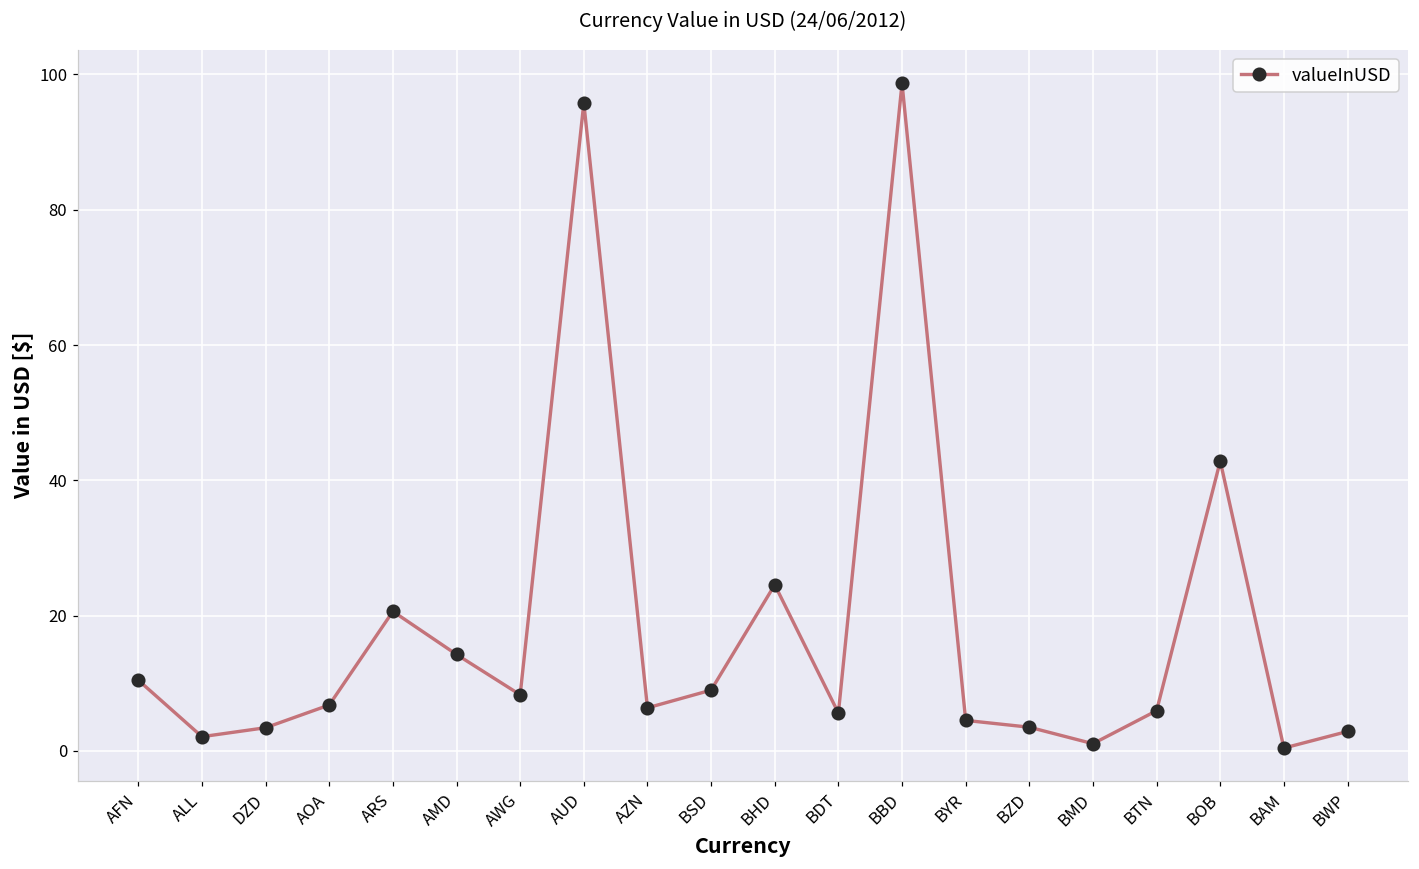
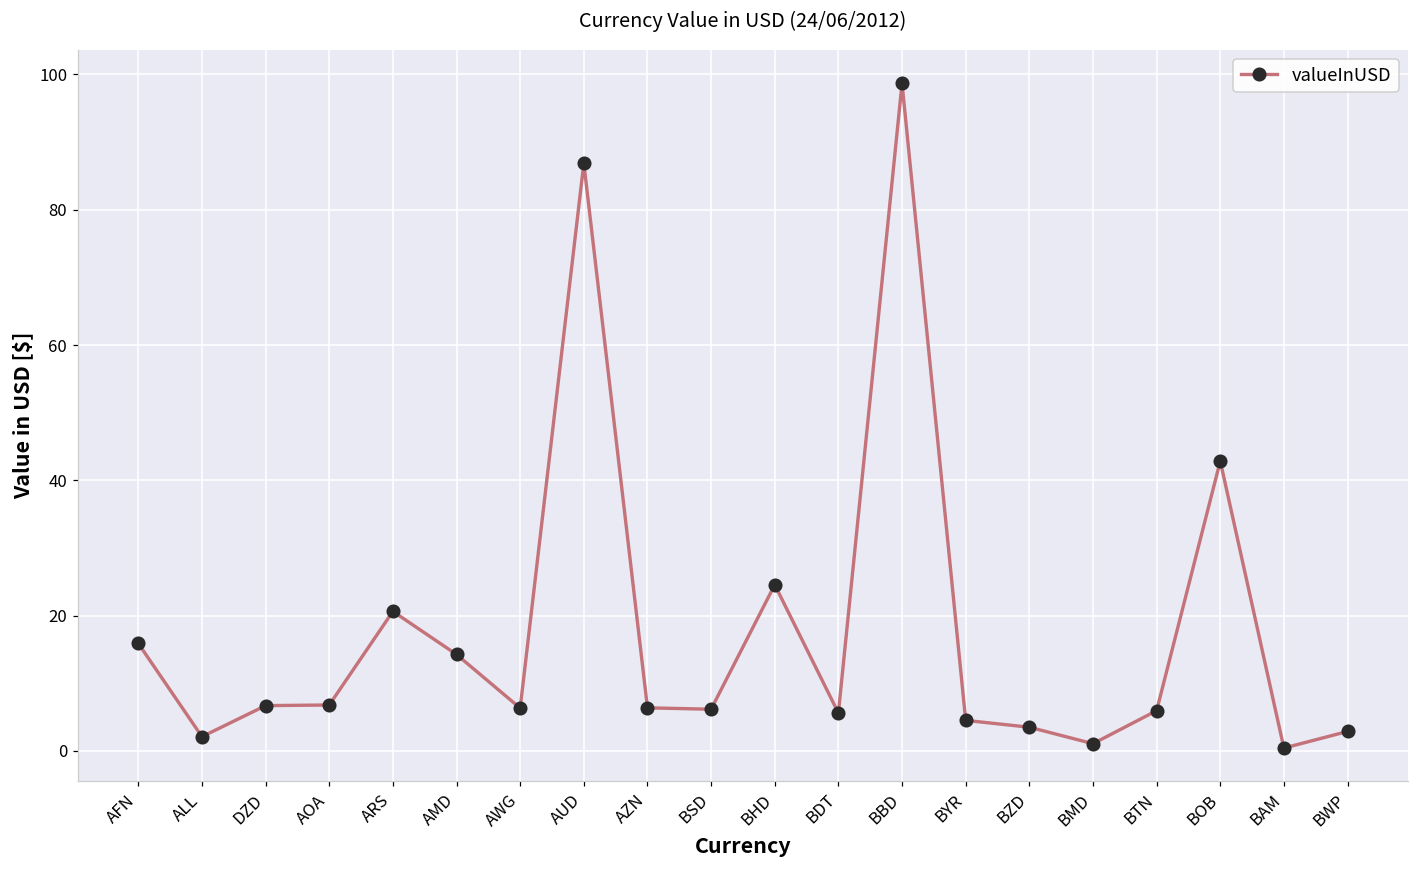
  {
-   "AFN": 10,
+   "AFN": 16,
    "ALL": 2,
-   "DZD": 3,
+   "DZD": 7,
    "AOA": 7,
    "ARS": 21,
    "AMD": 14,
-   "AWG": 8,
-   "AUD": 96,
+   "AWG": 6,
+   "AUD": 87,
    "AZN": 6,
-   "BSD": 9,
+   "BSD": 6,
    "BHD": 25,
    "BDT": 6,
    "BBD": 99,
    "BYR": 5,
    "BZD": 4,
    "BMD": 1,
    "BTN": 6,
    "BOB": 43,
    "BAM": 0,
    "BWP": 3
  }
